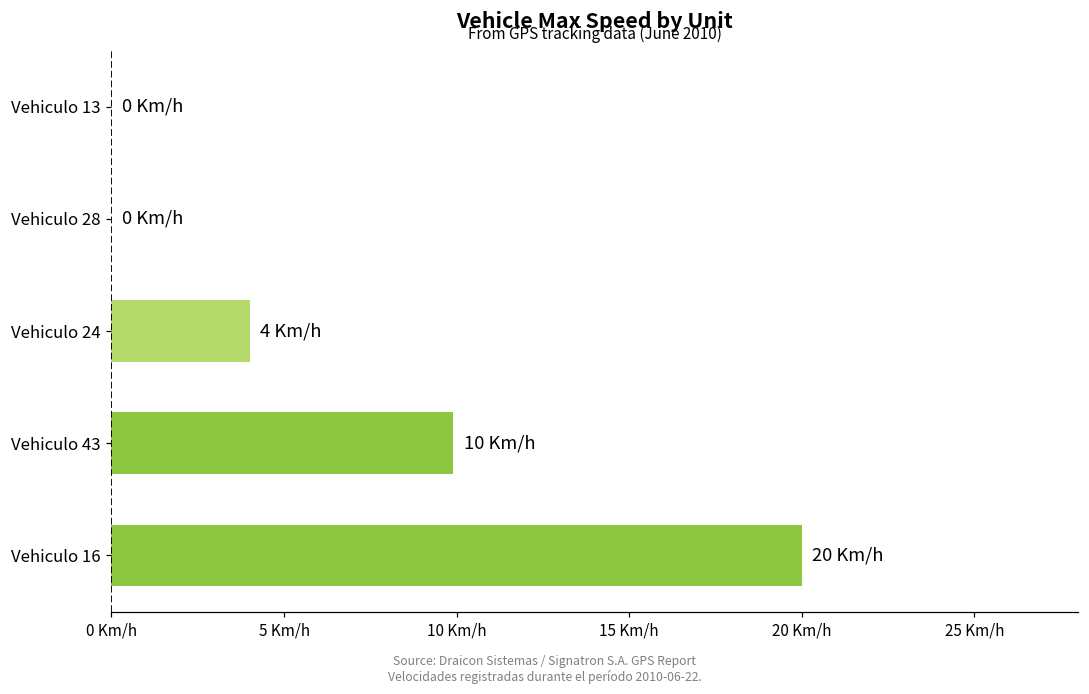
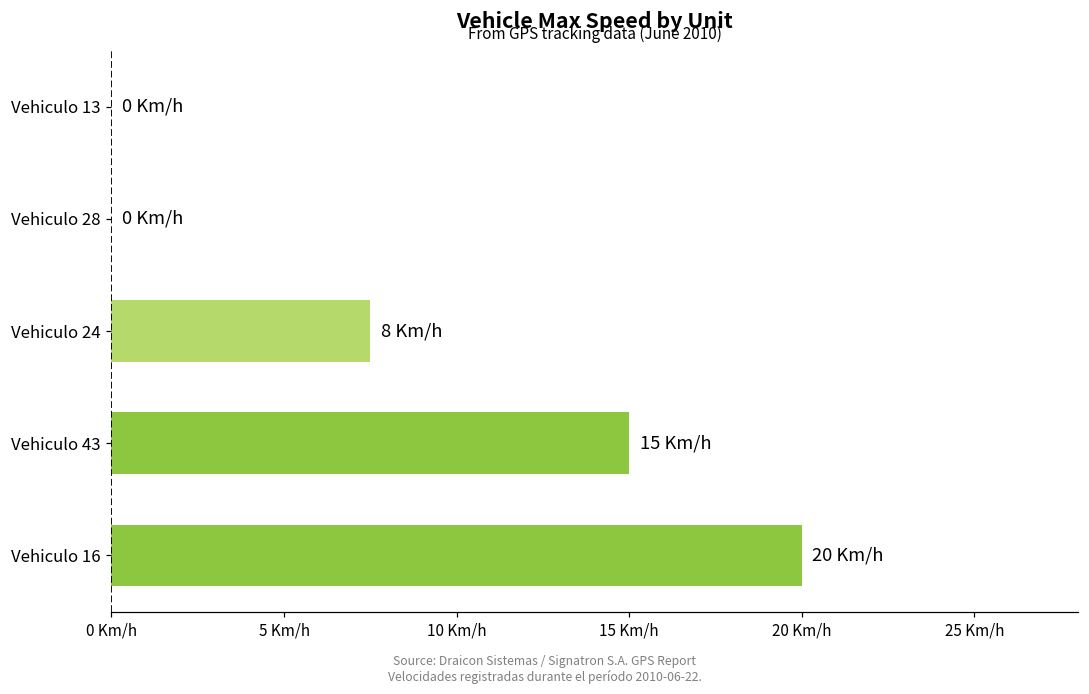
  {
    "Vehiculo 13": 0,
    "Vehiculo 28": 0,
-   "Vehiculo 24": 4,
-   "Vehiculo 43": 10,
+   "Vehiculo 24": 8,
+   "Vehiculo 43": 15,
    "Vehiculo 16": 20
  }
